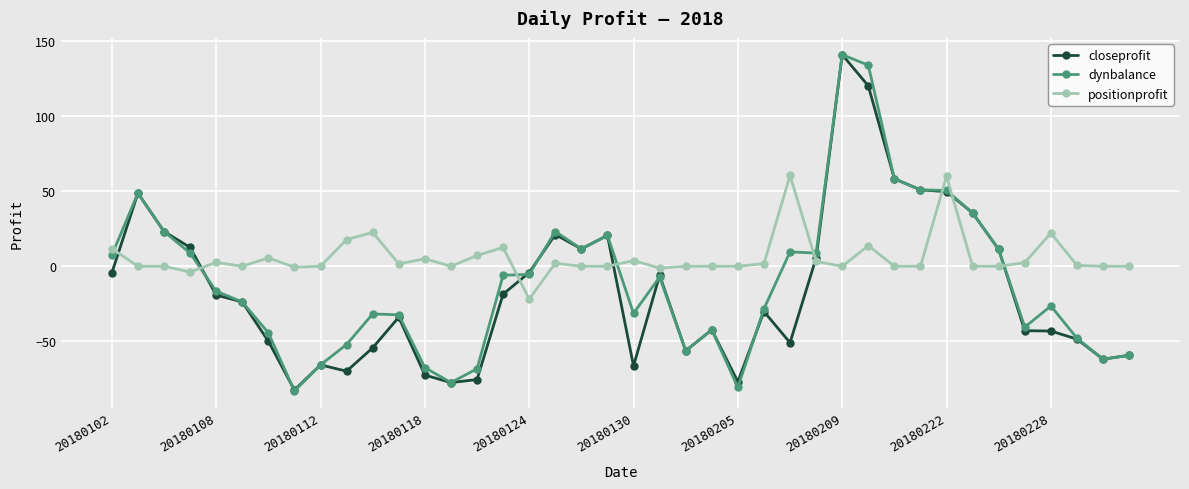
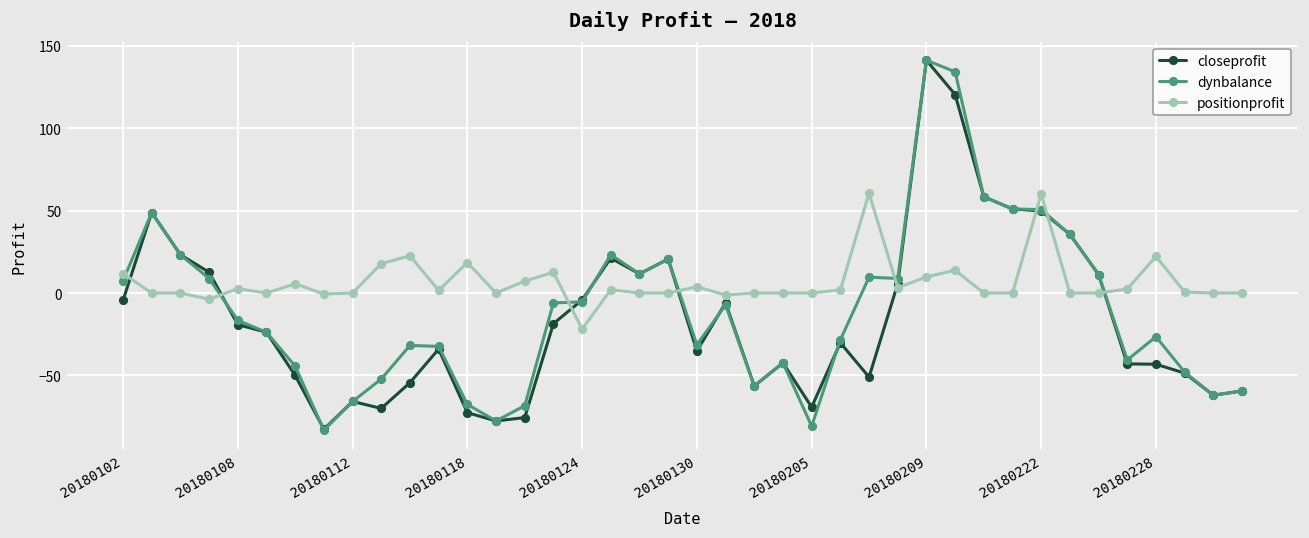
  {
    "closeprofit": {
      "20180102": -4,
      "20180108": -19,
      "20180118": -73,
-     "20180130": -67,
-     "20180205": -77,
+     "20180130": -35,
+     "20180205": -69,
      "20180228": -43
    },
    "dynbalance": {
      "20180102": 7,
      "20180108": -17,
      "20180118": -68,
      "20180130": -31,
      "20180205": -81,
      "20180228": -27
    },
    "positionprofit": {
      "20180102": 12,
      "20180108": 3,
      "20180112": 0,
-     "20180118": 5,
+     "20180118": 19,
      "20180124": -22,
      "20180130": 4,
      "20180205": 0,
-     "20180209": 0,
+     "20180209": 10,
      "20180222": 60,
      "20180228": 22
    }
  }
